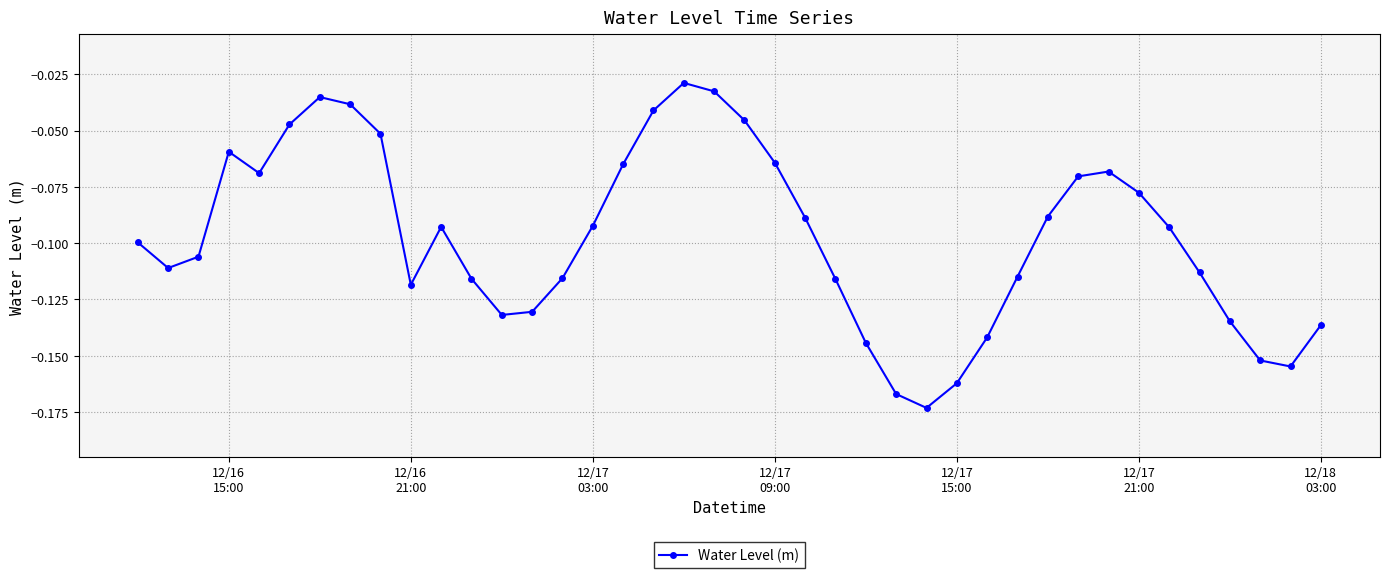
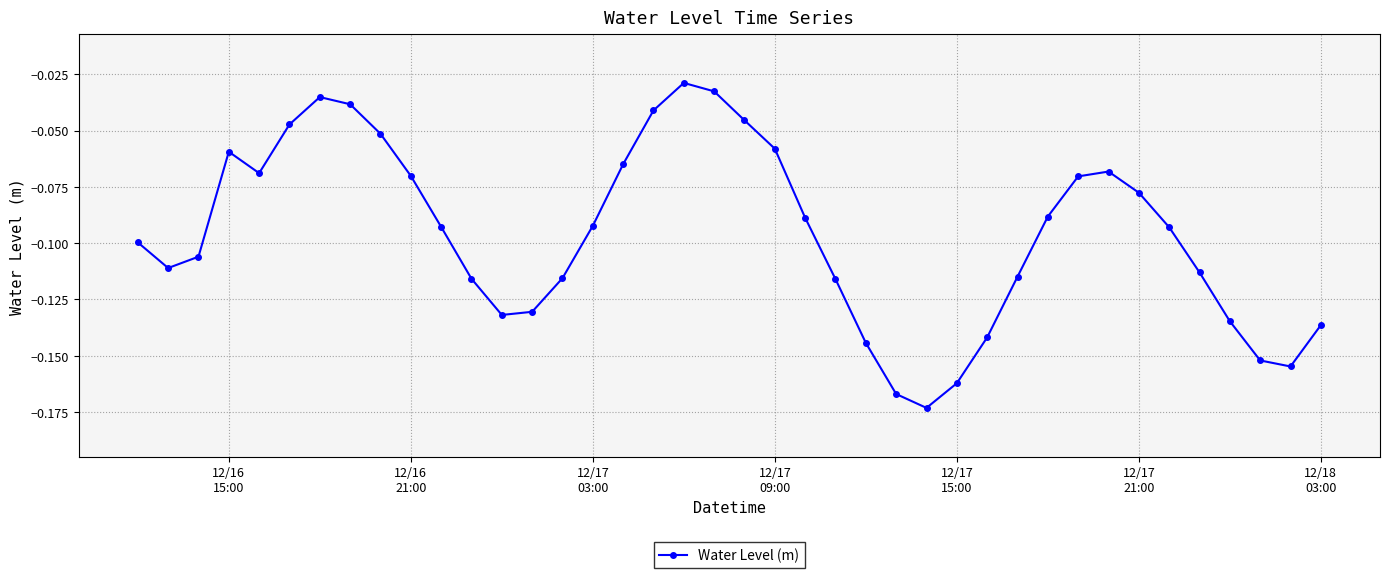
  {
    "12/16 15:00": -0.059,
-   "12/16 21:00": -0.119,
+   "12/16 21:00": -0.070,
    "12/17 03:00": -0.092,
-   "12/17 09:00": -0.064,
+   "12/17 09:00": -0.058,
    "12/17 15:00": -0.162,
    "12/17 21:00": -0.078,
    "12/18 03:00": -0.136
  }
